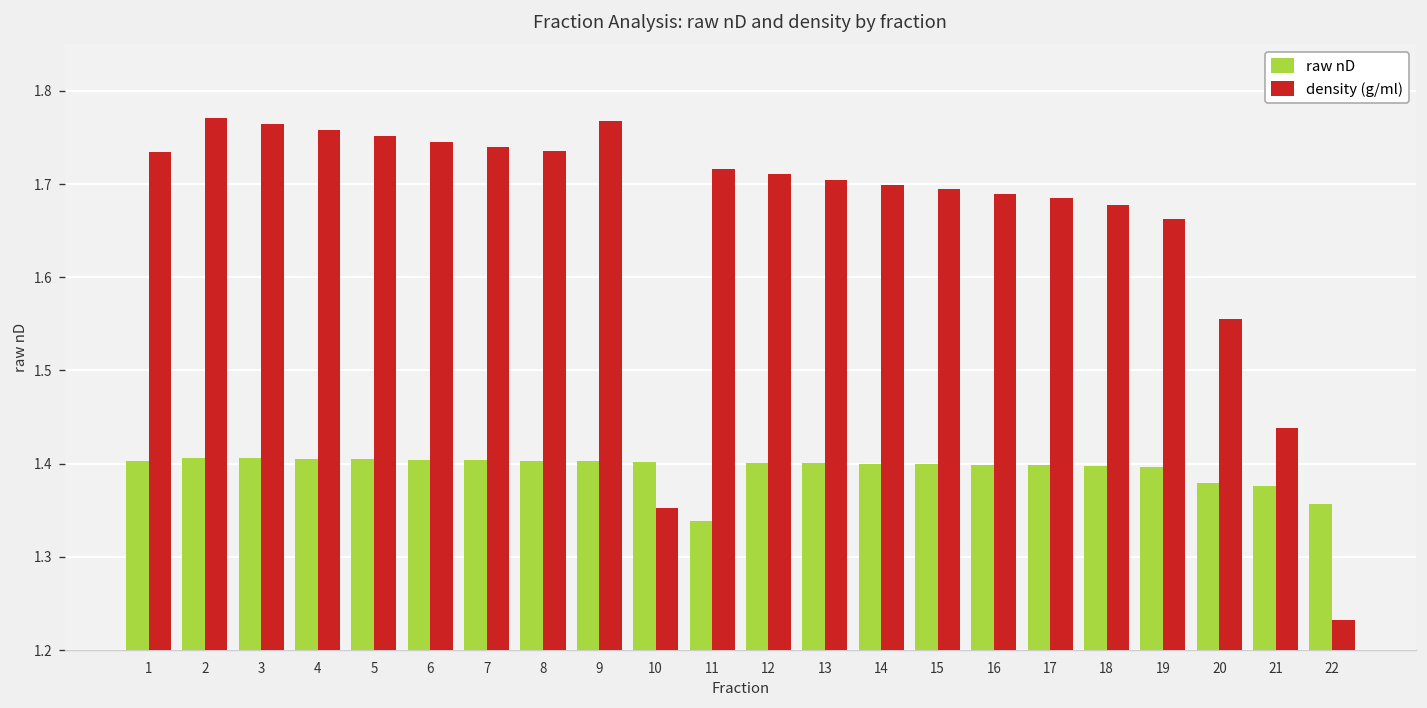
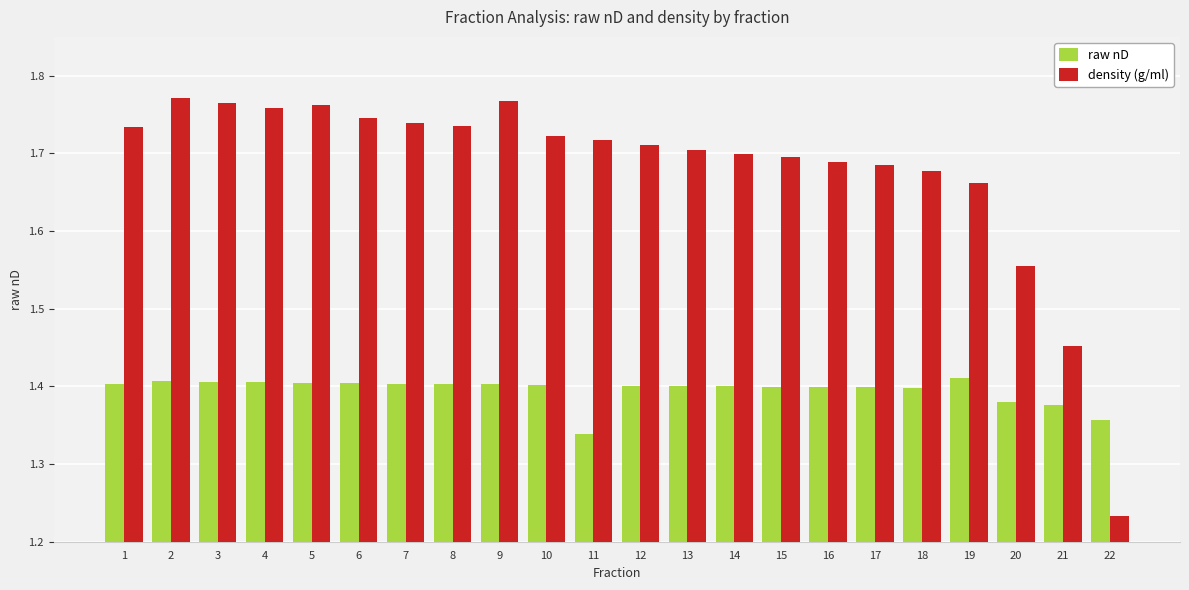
  {
    "raw nD": {
      "1": 1.40,
      "2": 1.41,
      "3": 1.41,
      "4": 1.41,
      "5": 1.40,
      "6": 1.40,
      "7": 1.40,
      "8": 1.40,
      "9": 1.40,
      "10": 1.40,
      "11": 1.34,
      "12": 1.40,
      "13": 1.40,
      "14": 1.40,
      "15": 1.40,
      "16": 1.40,
      "17": 1.40,
      "18": 1.40,
-     "19": 1.40,
+     "19": 1.41,
      "20": 1.38,
      "21": 1.38,
      "22": 1.36
    },
    "density (g/ml)": {
      "1": 1.73,
      "2": 1.77,
      "3": 1.76,
      "4": 1.76,
-     "5": 1.75,
+     "5": 1.76,
      "6": 1.75,
      "7": 1.74,
      "8": 1.74,
      "9": 1.77,
-     "10": 1.35,
+     "10": 1.72,
      "11": 1.72,
      "12": 1.71,
      "13": 1.70,
      "14": 1.70,
      "15": 1.69,
      "16": 1.69,
      "17": 1.69,
      "18": 1.68,
      "19": 1.66,
      "20": 1.55,
-     "21": 1.44,
+     "21": 1.45,
      "22": 1.23
    }
  }
